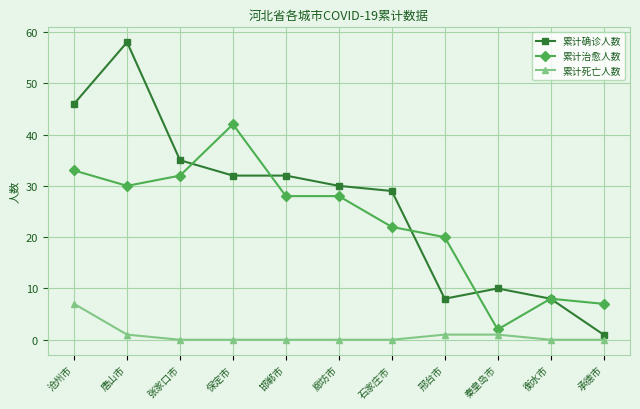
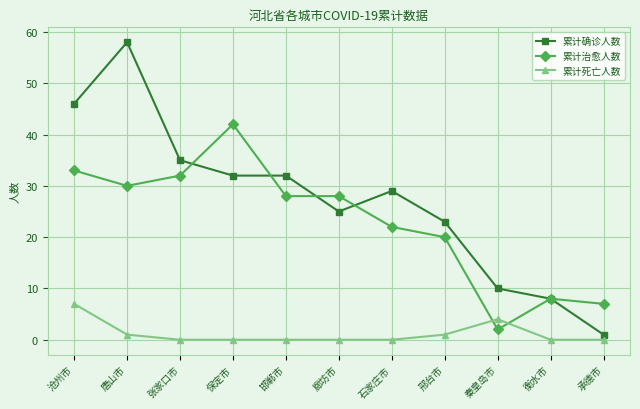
  {
    "累计确诊人数": {
      "沧州市": 46,
      "唐山市": 58,
      "张家口市": 35,
      "保定市": 32,
      "邯郸市": 32,
-     "廊坊市": 30,
+     "廊坊市": 25,
      "石家庄市": 29,
-     "邢台市": 8,
+     "邢台市": 23,
      "秦皇岛市": 10,
      "承德市": 1
    },
    "累计治愈人数": {
      "沧州市": 33,
      "唐山市": 30,
      "张家口市": 32,
      "保定市": 42,
      "邯郸市": 28,
      "廊坊市": 28,
      "石家庄市": 22,
      "邢台市": 20,
      "秦皇岛市": 2,
      "承德市": 7
    },
    "累计死亡人数": {
      "沧州市": 7,
      "唐山市": 1,
      "张家口市": 0,
      "保定市": 0,
      "邯郸市": 0,
      "廊坊市": 0,
      "石家庄市": 0,
      "邢台市": 1,
-     "秦皇岛市": 1,
+     "秦皇岛市": 4,
      "衡水市": 0,
      "承德市": 0
    }
  }
